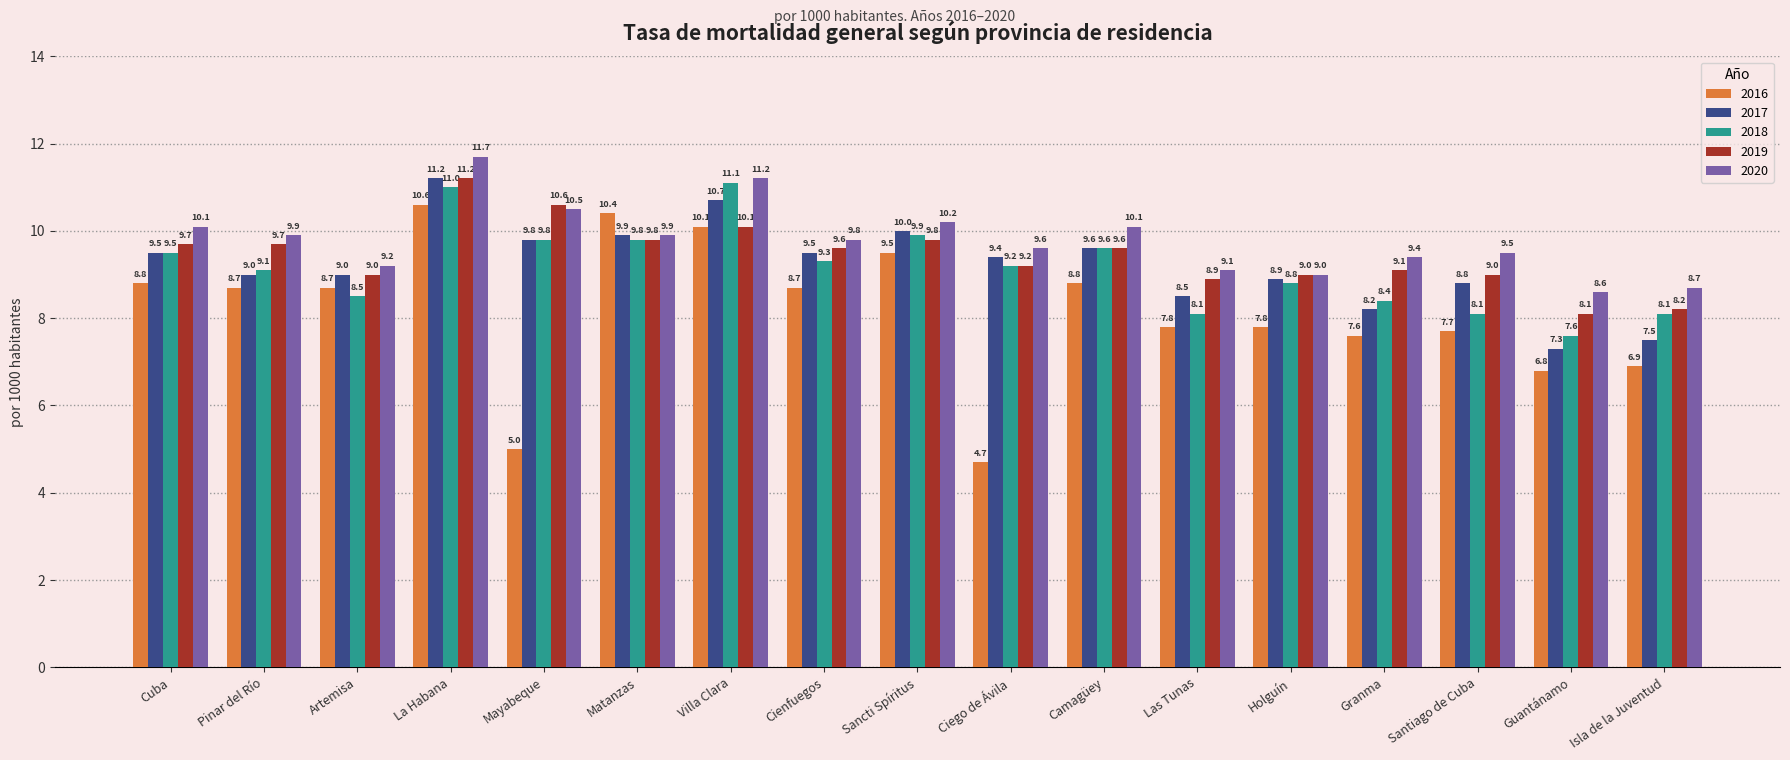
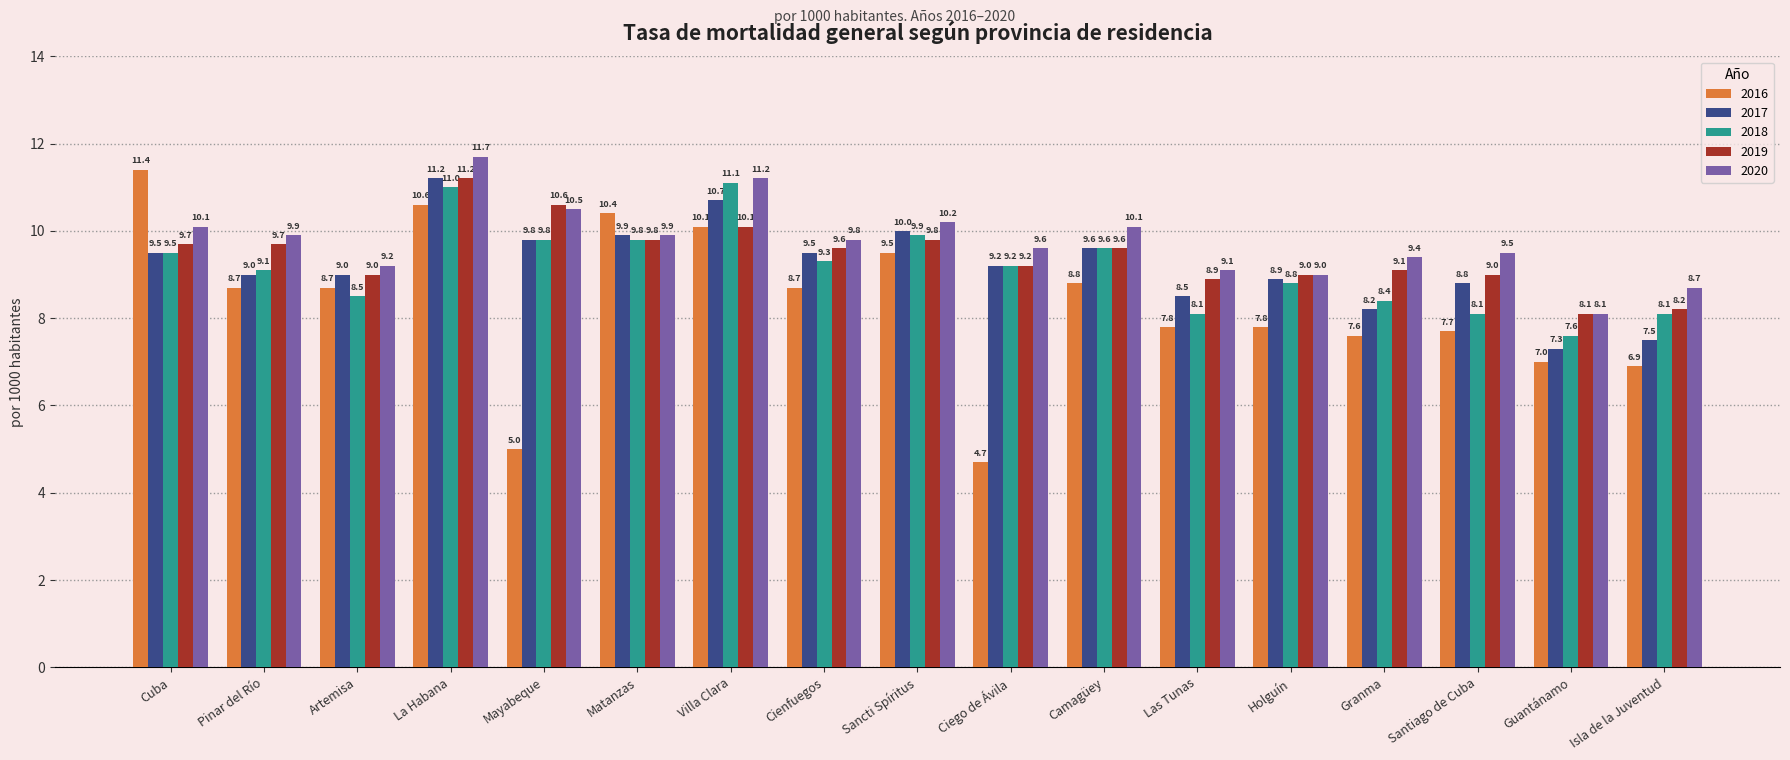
  {
    "2016": {
-     "Cuba": 8.8,
+     "Cuba": 11.4,
      "Pinar del Río": 8.7,
      "Artemisa": 8.7,
      "La Habana": 10.6,
      "Mayabeque": 5.0,
      "Matanzas": 10.4,
      "Villa Clara": 10.1,
      "Cienfuegos": 8.7,
      "Sancti Spíritus": 9.5,
      "Ciego de Ávila": 4.7,
      "Camagüey": 8.8,
      "Las Tunas": 7.8,
      "Holguín": 7.8,
      "Granma": 7.6,
      "Santiago de Cuba": 7.7,
-     "Guantánamo": 6.8,
+     "Guantánamo": 7.0,
      "Isla de la Juventud": 6.9
    },
    "2017": {
      "Cuba": 9.5,
      "Pinar del Río": 9.0,
      "Artemisa": 9.0,
      "La Habana": 11.2,
      "Mayabeque": 9.8,
      "Matanzas": 9.9,
      "Villa Clara": 10.7,
      "Cienfuegos": 9.5,
      "Sancti Spíritus": 10.0,
-     "Ciego de Ávila": 9.4,
+     "Ciego de Ávila": 9.2,
      "Camagüey": 9.6,
      "Las Tunas": 8.5,
      "Holguín": 8.9,
      "Granma": 8.2,
      "Santiago de Cuba": 8.8,
      "Guantánamo": 7.3,
      "Isla de la Juventud": 7.5
    },
    "2018": {
      "Cuba": 9.5,
      "Pinar del Río": 9.1,
      "Artemisa": 8.5,
      "La Habana": 11.0,
      "Mayabeque": 9.8,
      "Matanzas": 9.8,
      "Villa Clara": 11.1,
      "Cienfuegos": 9.3,
      "Sancti Spíritus": 9.9,
      "Ciego de Ávila": 9.2,
      "Camagüey": 9.6,
      "Las Tunas": 8.1,
      "Holguín": 8.8,
      "Granma": 8.4,
      "Santiago de Cuba": 8.1,
      "Guantánamo": 7.6,
      "Isla de la Juventud": 8.1
    },
    "2019": {
      "Cuba": 9.7,
      "Pinar del Río": 9.7,
      "Artemisa": 9.0,
      "La Habana": 11.2,
      "Mayabeque": 10.6,
      "Matanzas": 9.8,
      "Villa Clara": 10.1,
      "Cienfuegos": 9.6,
      "Sancti Spíritus": 9.8,
      "Ciego de Ávila": 9.2,
      "Camagüey": 9.6,
      "Las Tunas": 8.9,
      "Holguín": 9.0,
      "Granma": 9.1,
      "Santiago de Cuba": 9.0,
      "Guantánamo": 8.1,
      "Isla de la Juventud": 8.2
    },
    "2020": {
      "Cuba": 10.1,
      "Pinar del Río": 9.9,
      "Artemisa": 9.2,
      "La Habana": 11.7,
      "Mayabeque": 10.5,
      "Matanzas": 9.9,
      "Villa Clara": 11.2,
      "Cienfuegos": 9.8,
      "Sancti Spíritus": 10.2,
      "Ciego de Ávila": 9.6,
      "Camagüey": 10.1,
      "Las Tunas": 9.1,
      "Holguín": 9.0,
      "Granma": 9.4,
      "Santiago de Cuba": 9.5,
-     "Guantánamo": 8.6,
+     "Guantánamo": 8.1,
      "Isla de la Juventud": 8.7
    }
  }
